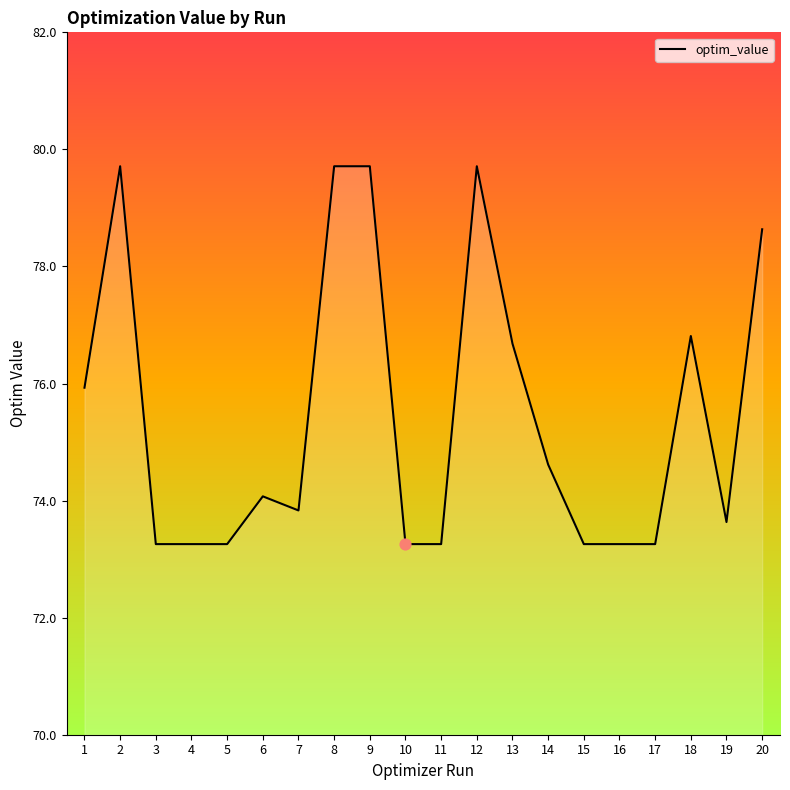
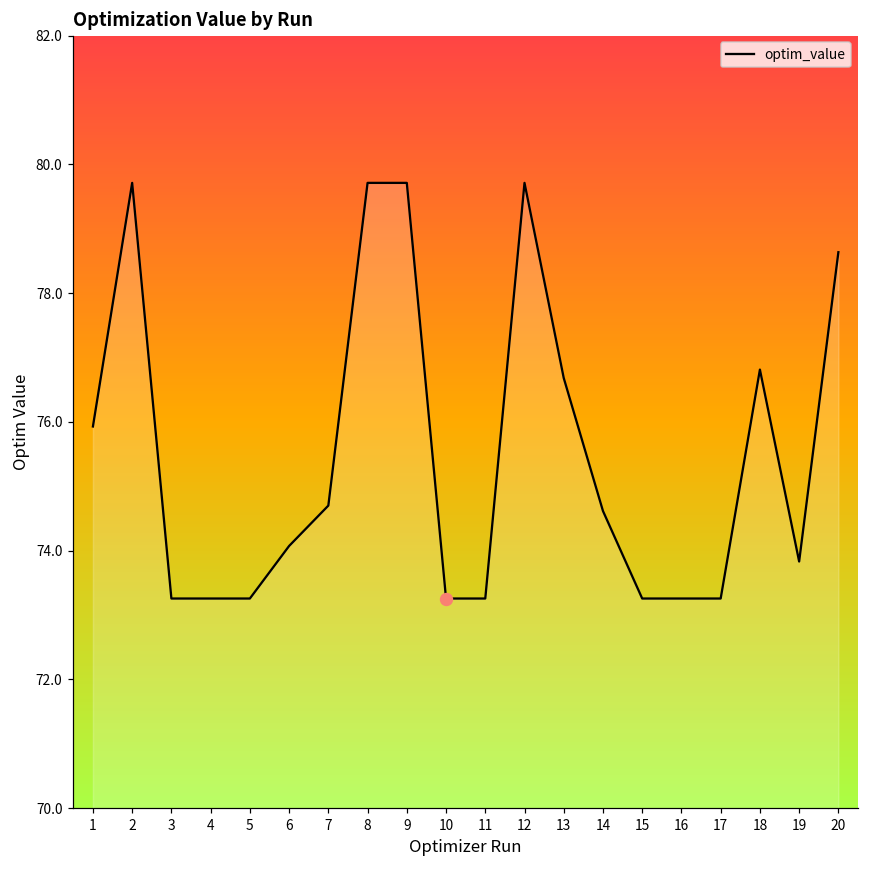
  {
    "optim_value": {
      "1": 75.9,
      "2": 79.7,
      "3": 73.3,
      "4": 73.3,
      "5": 73.3,
      "6": 74.1,
-     "7": 73.8,
+     "7": 74.7,
      "8": 79.7,
      "9": 79.7,
      "11": 73.3,
      "12": 79.7,
      "13": 76.7,
      "14": 74.6,
      "15": 73.3,
      "16": 73.3,
      "17": 73.3,
      "18": 76.8,
-     "19": 73.6,
+     "19": 73.8,
      "20": 78.6
    }
  }
